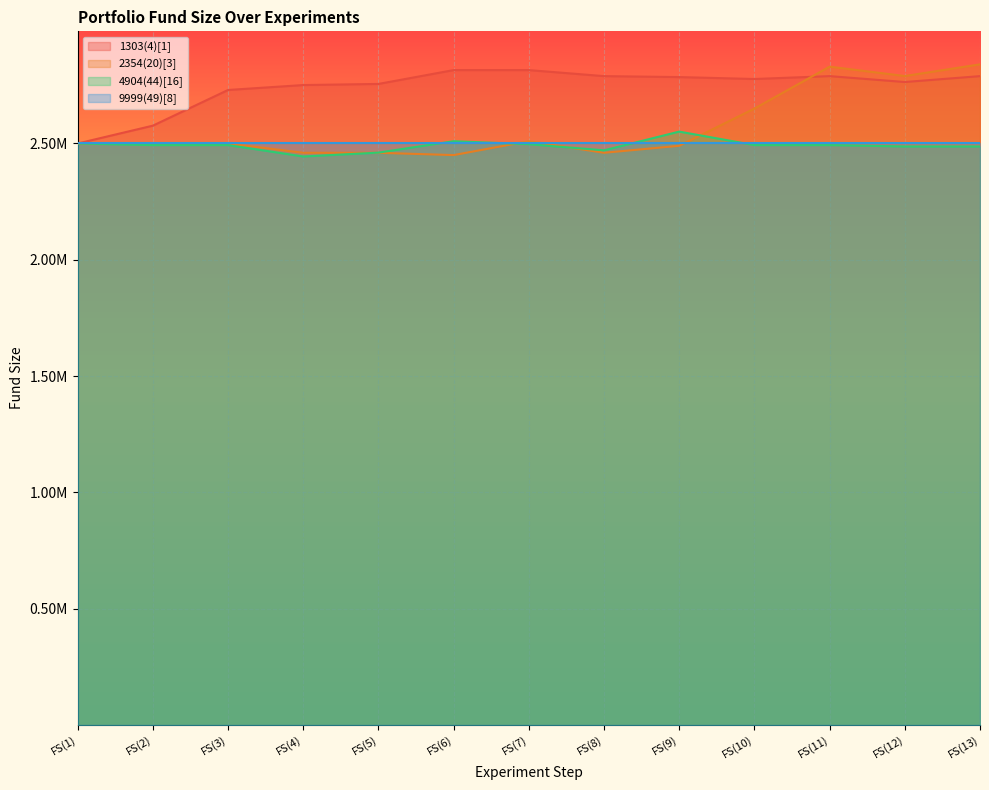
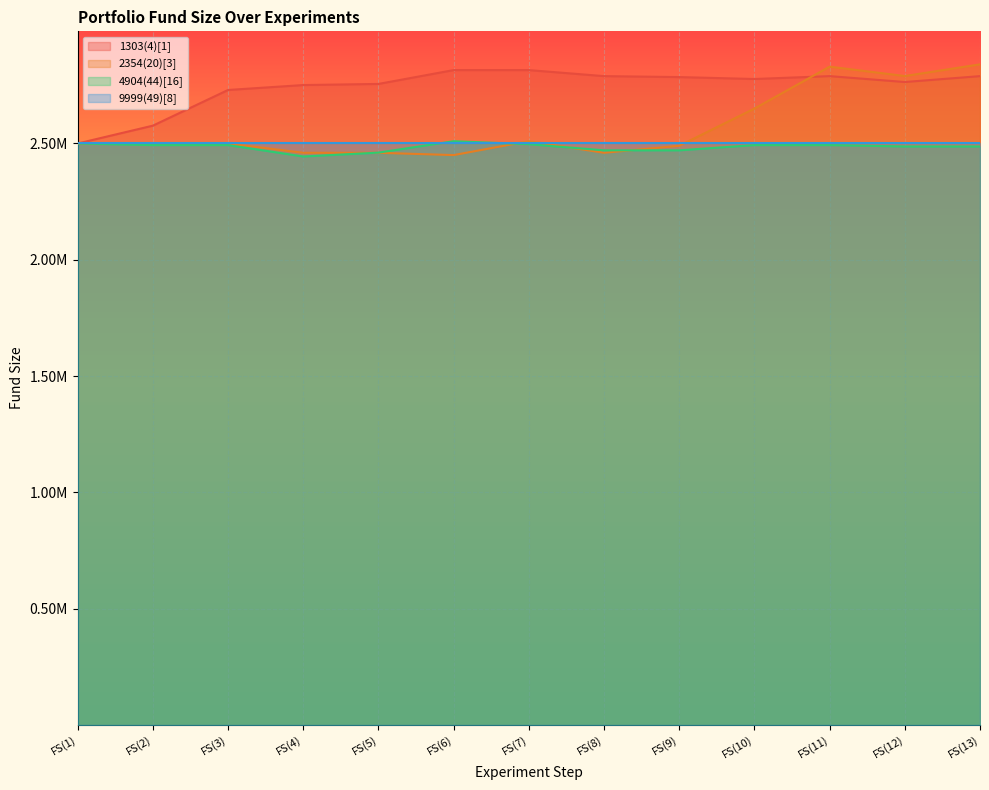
  {
    "4904(44)[16]": {
      "FS(4)": 2440000,
-     "FS(9)": 2550000,
+     "FS(9)": 2470000,
      "FS(12)": 2490000,
      "FS(13)": 2490000
    },
    "9999(49)[8]": {
      "FS(4)": 2500000,
      "FS(5)": 2500000,
      "FS(8)": 2500000,
      "FS(12)": 2500000,
      "FS(13)": 2500000
    }
  }
